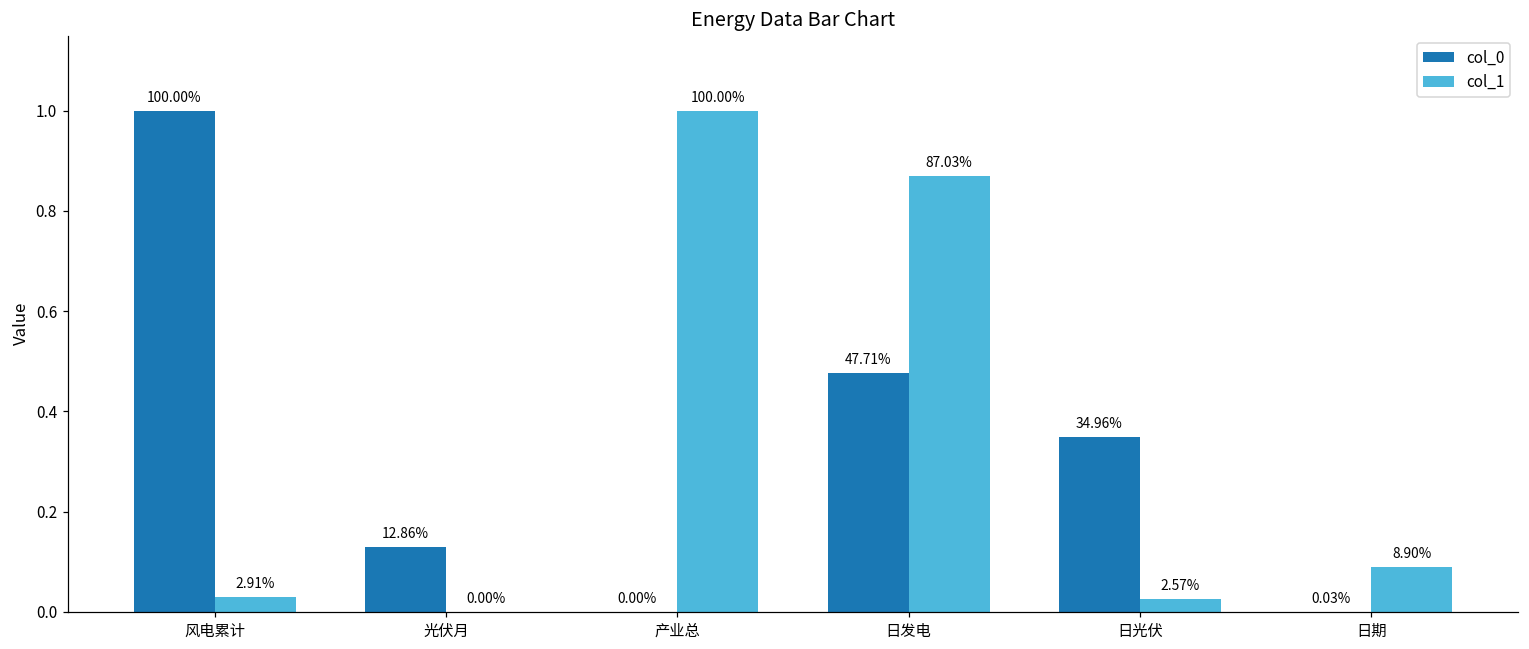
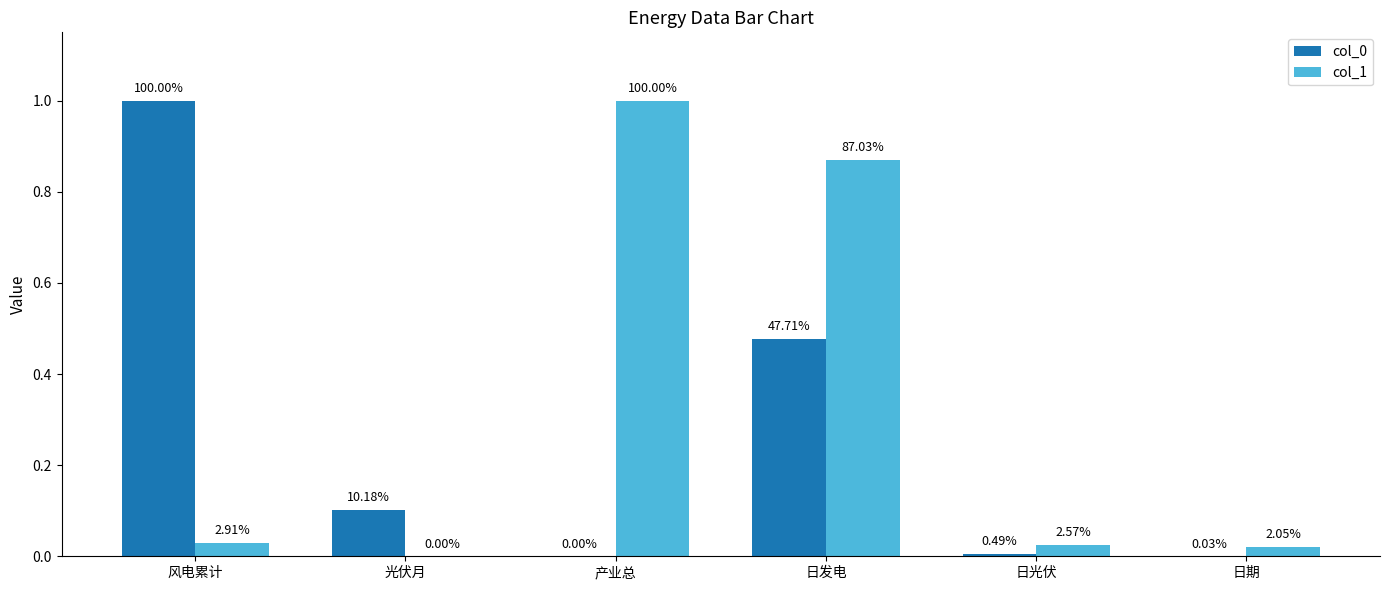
  {
    "col_0": {
      "风电累计": "100.00%",
-     "光伏月": "12.86%",
+     "光伏月": "10.18%",
      "产业总": "0.00%",
      "日发电": "47.71%",
-     "日光伏": "34.96%",
+     "日光伏": "0.49%",
      "日期": "0.03%"
    },
    "col_1": {
      "风电累计": "2.91%",
      "光伏月": "0.00%",
      "产业总": "100.00%",
      "日发电": "87.03%",
      "日光伏": "2.57%",
-     "日期": "8.90%"
+     "日期": "2.05%"
    }
  }
